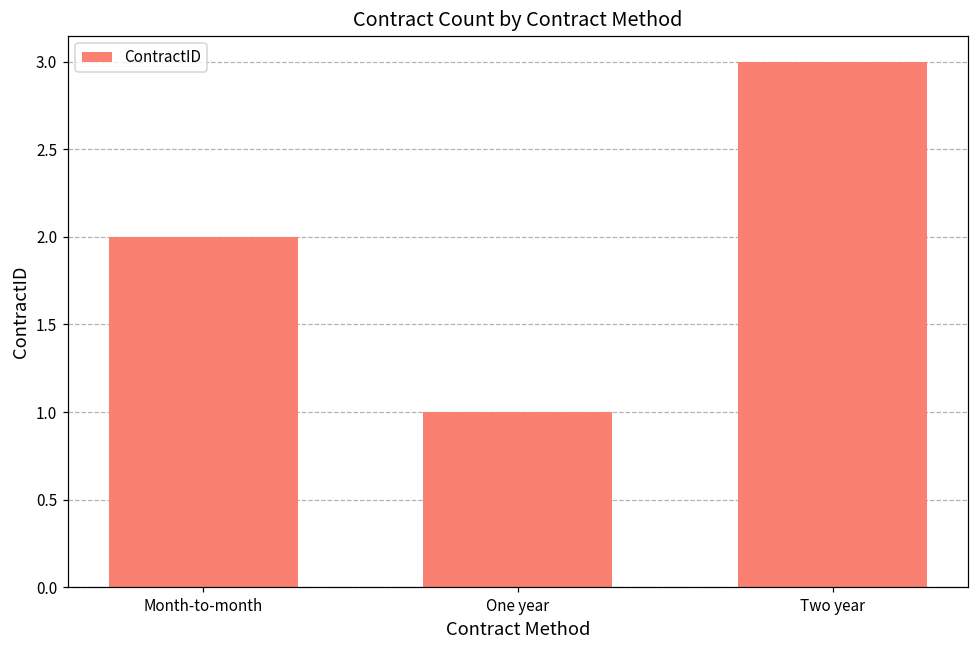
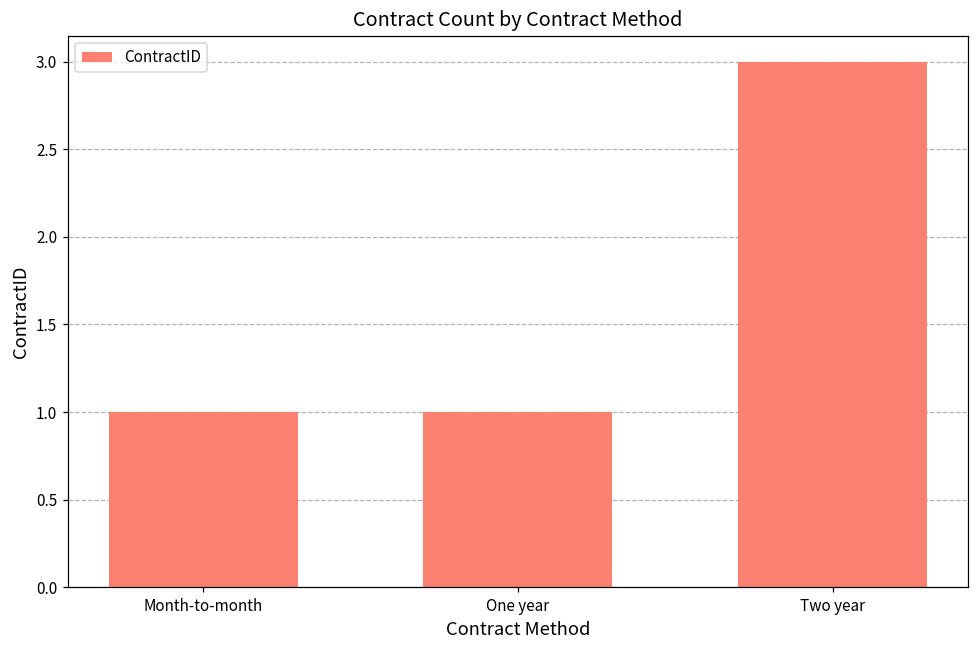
  {
-   "Month-to-month": 2,
+   "Month-to-month": 1,
    "One year": 1,
    "Two year": 3
  }
